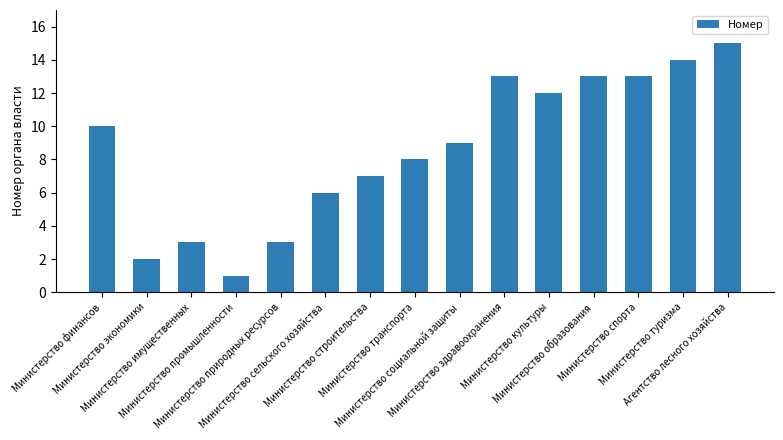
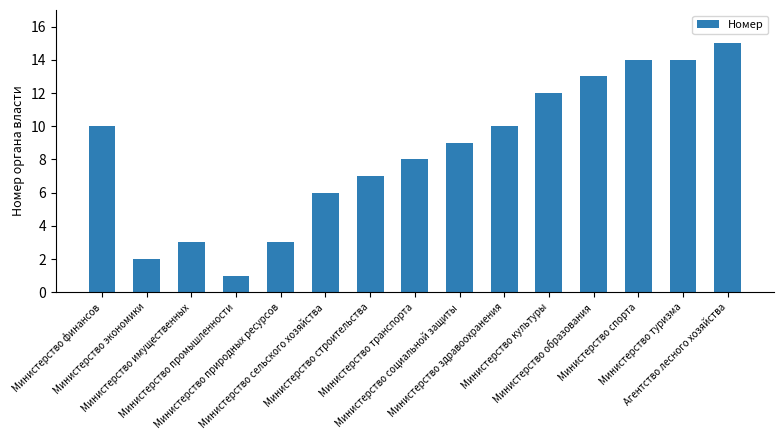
  {
    "Министерство финансов": 10,
    "Министерство экономики": 2,
    "Министерство имущественных": 3,
    "Министерство промышленности": 1,
    "Министерство природных ресурсов": 3,
    "Министерство сельского хозяйства": 6,
    "Министерство строительства": 7,
    "Министерство транспорта": 8,
    "Министерство социальной защиты": 9,
-   "Министерство здравоохранения": 13,
+   "Министерство здравоохранения": 10,
    "Министерство культуры": 12,
    "Министерство образования": 13,
-   "Министерство спорта": 13,
+   "Министерство спорта": 14,
    "Министерство туризма": 14,
    "Агентство лесного хозяйства": 15
  }
